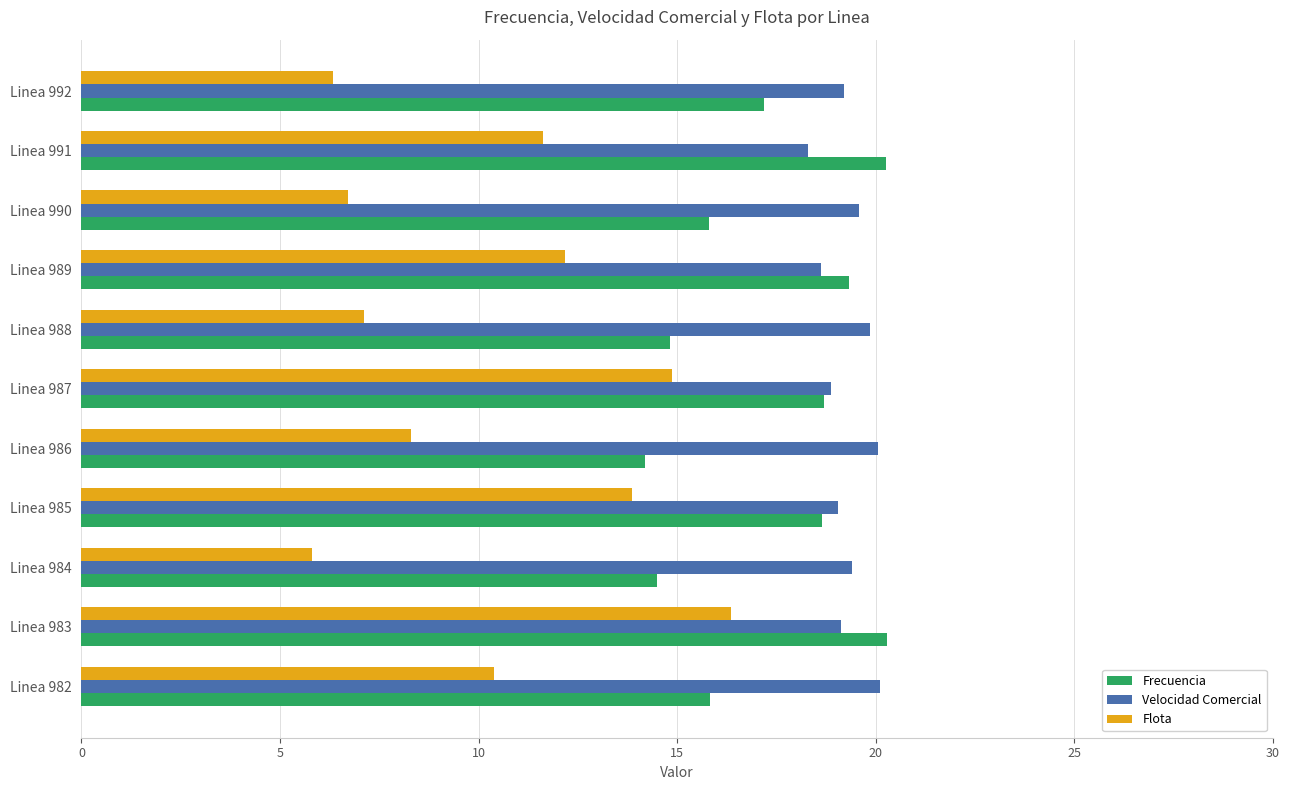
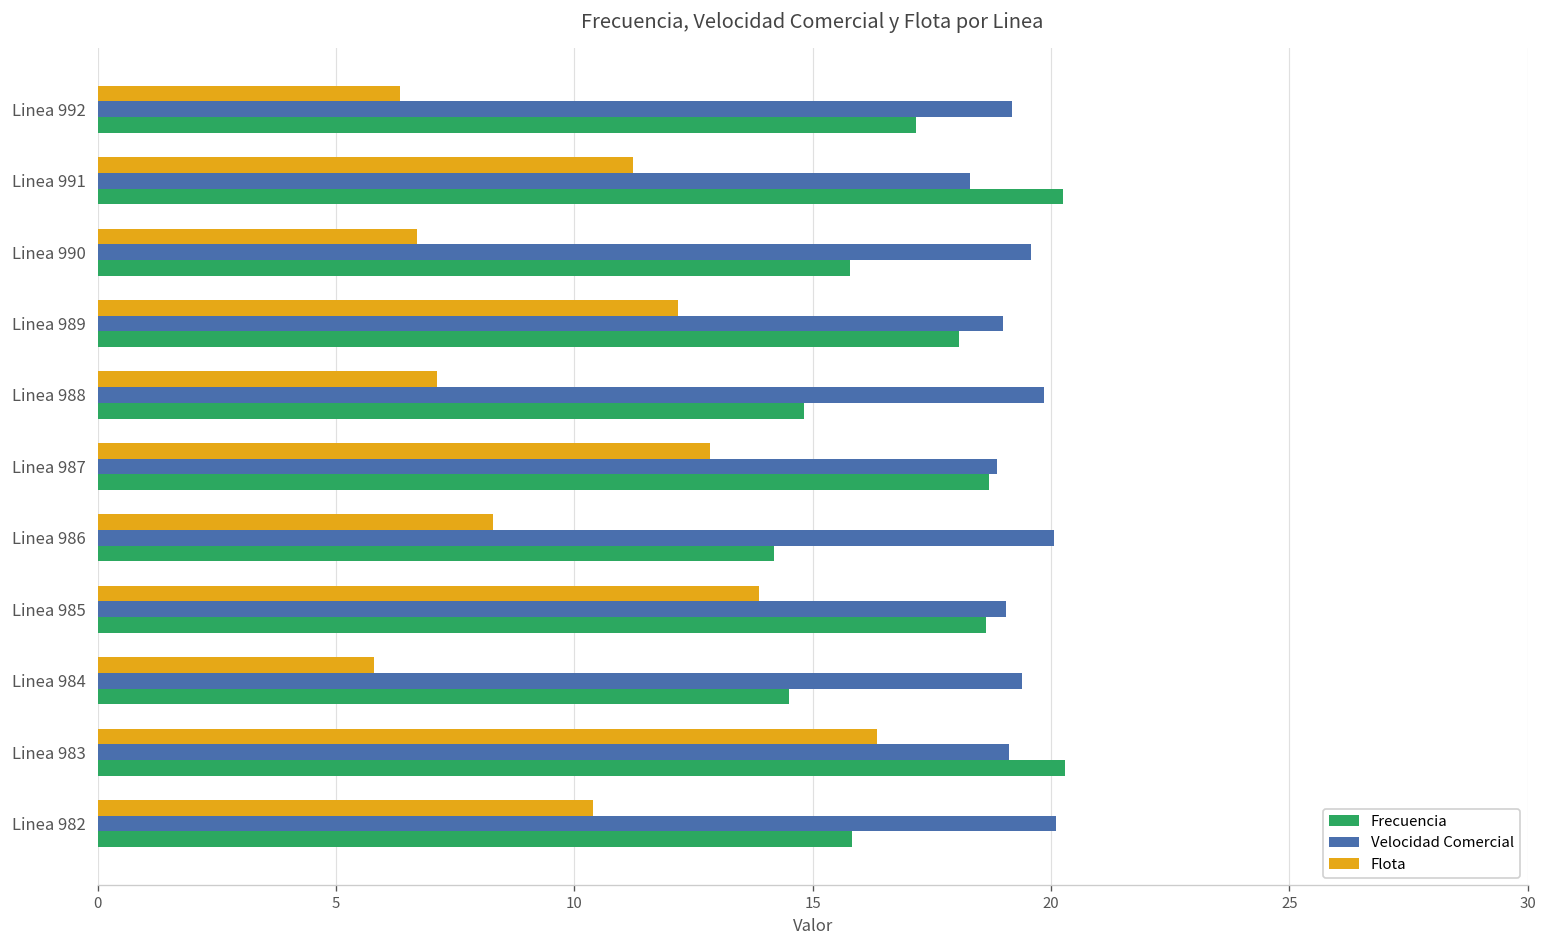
  {
    "Frecuencia": {
      "Linea 992": 17.2,
      "Linea 991": 20.2,
      "Linea 990": 15.8,
-     "Linea 989": 19.3,
+     "Linea 989": 18.1,
      "Linea 988": 14.8,
      "Linea 987": 18.7,
      "Linea 986": 14.2,
      "Linea 985": 18.6,
      "Linea 984": 14.5,
      "Linea 983": 20.3,
      "Linea 982": 15.8
    },
    "Velocidad Comercial": {
      "Linea 992": 19.2,
      "Linea 991": 18.3,
      "Linea 990": 19.6,
-     "Linea 989": 18.6,
+     "Linea 989": 19.0,
      "Linea 988": 19.9,
      "Linea 987": 18.9,
      "Linea 986": 20.1,
      "Linea 985": 19.1,
      "Linea 984": 19.4,
      "Linea 983": 19.1,
      "Linea 982": 20.1
    },
    "Flota": {
      "Linea 992": 6.3,
-     "Linea 991": 11.6,
+     "Linea 991": 11.2,
      "Linea 990": 6.7,
      "Linea 989": 12.2,
      "Linea 988": 7.1,
-     "Linea 987": 14.9,
+     "Linea 987": 12.8,
      "Linea 986": 8.3,
      "Linea 985": 13.9,
      "Linea 984": 5.8,
      "Linea 983": 16.4,
      "Linea 982": 10.4
    }
  }
